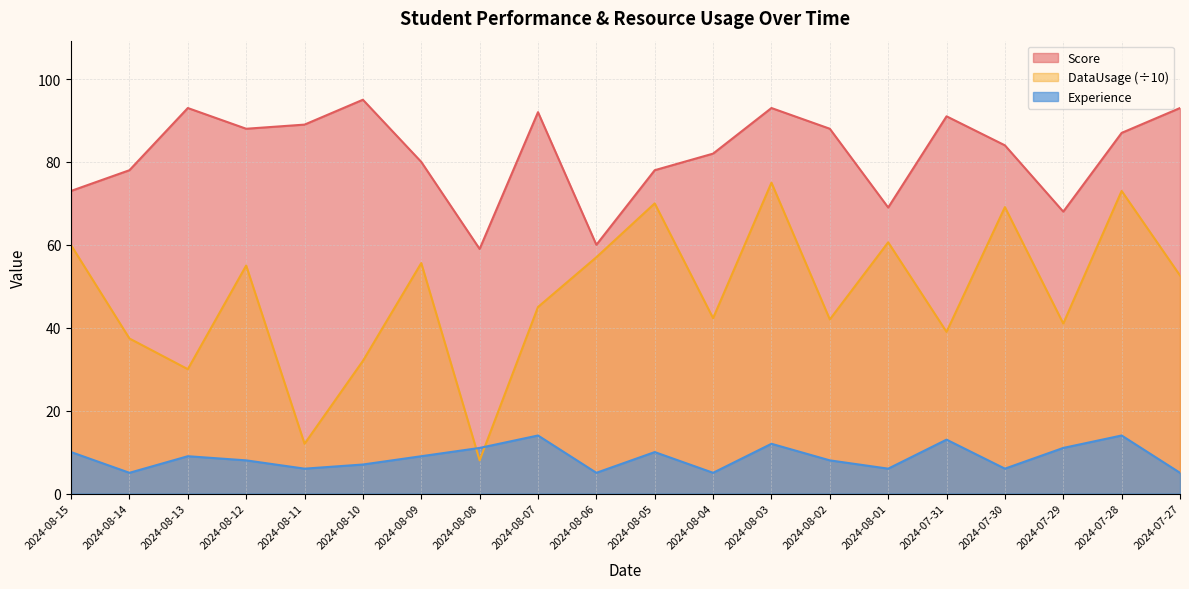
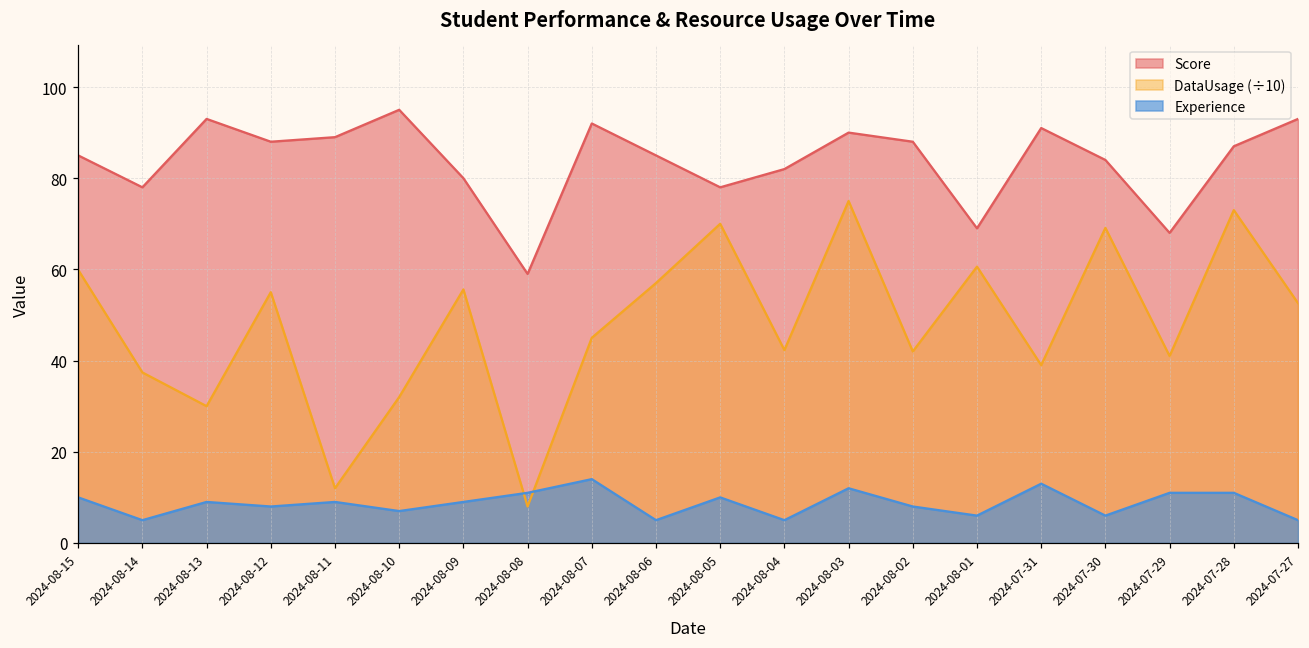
  {
    "Score": {
-     "2024-08-15": 73,
+     "2024-08-15": 85,
      "2024-08-14": 78,
      "2024-08-13": 93,
      "2024-08-12": 88,
      "2024-08-11": 89,
      "2024-08-10": 95,
      "2024-08-09": 80,
      "2024-08-08": 59,
      "2024-08-07": 92,
-     "2024-08-06": 60,
+     "2024-08-06": 85,
      "2024-08-05": 78,
      "2024-08-04": 82,
-     "2024-08-03": 93,
+     "2024-08-03": 90,
      "2024-08-02": 88,
      "2024-08-01": 69,
      "2024-07-31": 91,
      "2024-07-30": 84,
      "2024-07-29": 68,
      "2024-07-28": 87,
      "2024-07-27": 93
    },
    "DataUsage (÷10)": {
      "2024-08-15": 60,
      "2024-08-14": 37,
      "2024-08-13": 30,
      "2024-08-12": 55,
      "2024-08-11": 12,
      "2024-08-10": 32,
      "2024-08-09": 56,
      "2024-08-08": 8,
      "2024-08-07": 45,
      "2024-08-06": 57,
      "2024-08-05": 70,
      "2024-08-04": 42,
      "2024-08-03": 75,
      "2024-08-02": 42,
      "2024-08-01": 61,
      "2024-07-31": 39,
      "2024-07-30": 69,
      "2024-07-29": 41,
      "2024-07-28": 73,
      "2024-07-27": 53
    },
    "Experience": {
      "2024-08-15": 10,
      "2024-08-14": 5,
      "2024-08-13": 9,
      "2024-08-12": 8,
-     "2024-08-11": 6,
+     "2024-08-11": 9,
      "2024-08-10": 7,
      "2024-08-09": 9,
      "2024-08-08": 11,
      "2024-08-07": 14,
      "2024-08-06": 5,
      "2024-08-05": 10,
      "2024-08-04": 5,
      "2024-08-03": 12,
      "2024-08-02": 8,
      "2024-08-01": 6,
      "2024-07-31": 13,
      "2024-07-30": 6,
      "2024-07-29": 11,
-     "2024-07-28": 14,
+     "2024-07-28": 11,
      "2024-07-27": 5
    }
  }
